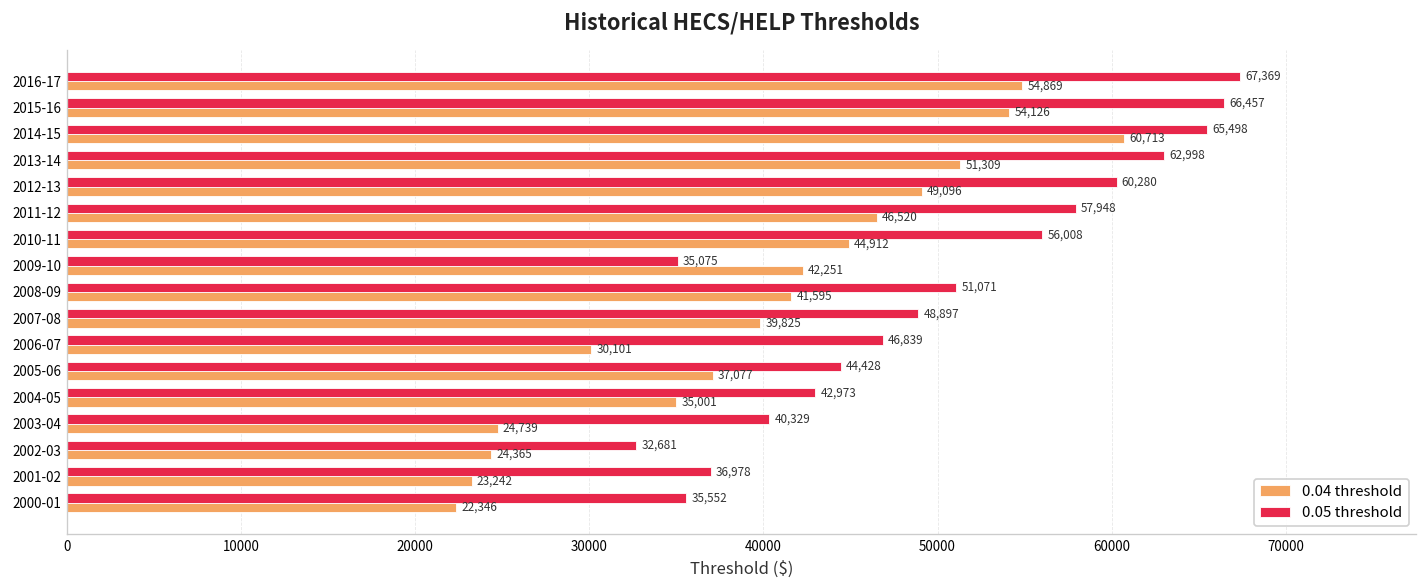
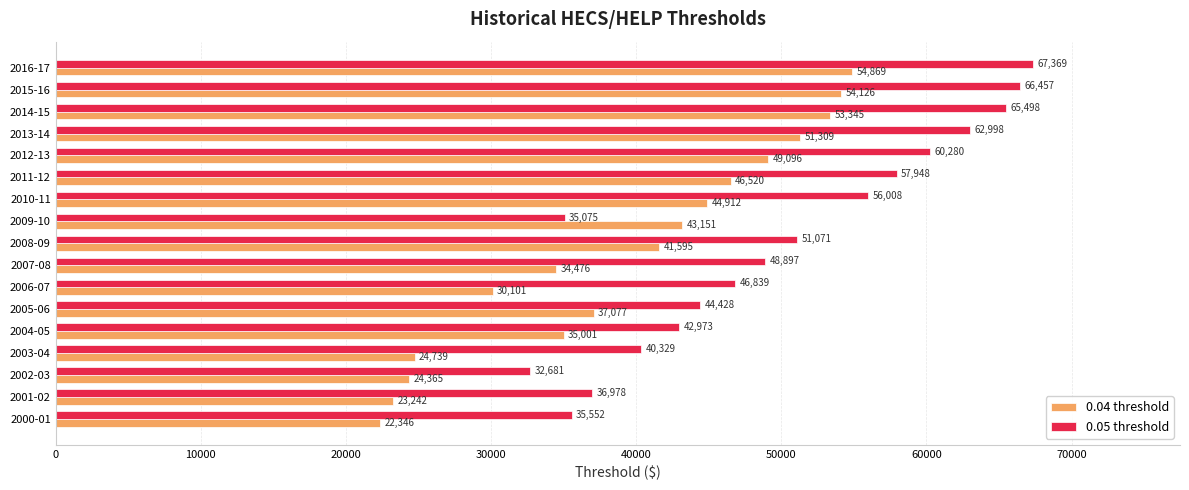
  {
    "0.04 threshold": {
      "2016-17": "54,869",
      "2015-16": "54,126",
-     "2014-15": "60,713",
+     "2014-15": "53,345",
      "2013-14": "51,309",
      "2012-13": "49,096",
      "2011-12": "46,520",
      "2010-11": "44,912",
-     "2009-10": "42,251",
+     "2009-10": "43,151",
      "2008-09": "41,595",
-     "2007-08": "39,825",
+     "2007-08": "34,476",
      "2006-07": "30,101",
      "2005-06": "37,077",
      "2004-05": "35,001",
      "2003-04": "24,739",
      "2002-03": "24,365",
      "2001-02": "23,242",
      "2000-01": "22,346"
    },
    "0.05 threshold": {
      "2016-17": "67,369",
      "2015-16": "66,457",
      "2014-15": "65,498",
      "2013-14": "62,998",
      "2012-13": "60,280",
      "2011-12": "57,948",
      "2010-11": "56,008",
      "2009-10": "35,075",
      "2008-09": "51,071",
      "2007-08": "48,897",
      "2006-07": "46,839",
      "2005-06": "44,428",
      "2004-05": "42,973",
      "2003-04": "40,329",
      "2002-03": "32,681",
      "2001-02": "36,978",
      "2000-01": "35,552"
    }
  }
